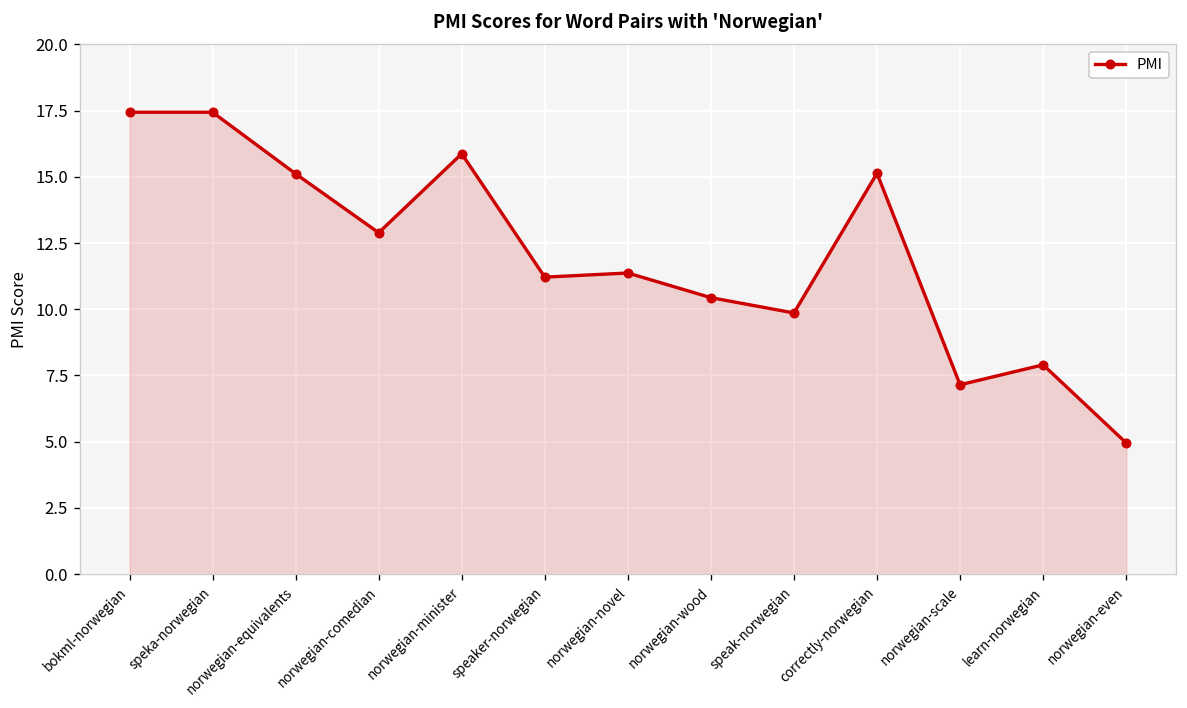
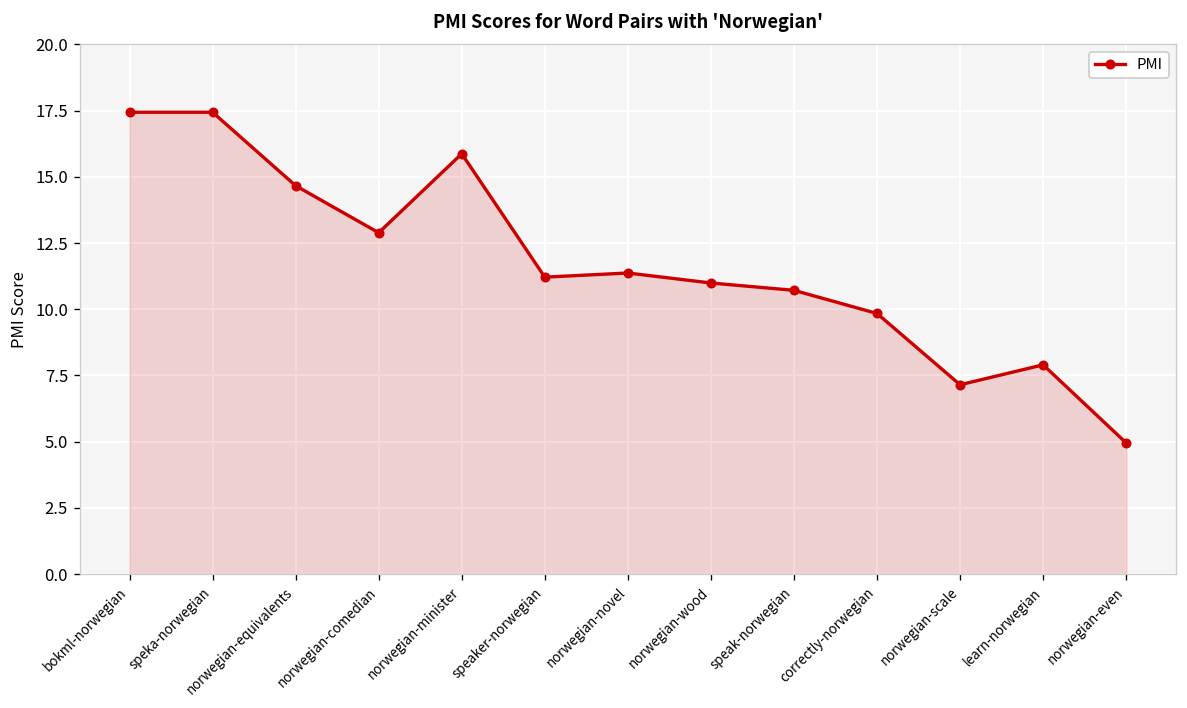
  {
    "bokml-norwegian": 17.4,
    "speka-norwegian": 17.4,
-   "norwegian-equivalents": 15.1,
+   "norwegian-equivalents": 14.7,
    "norwegian-comedian": 12.9,
    "norwegian-minister": 15.9,
    "speaker-norwegian": 11.2,
    "norwegian-novel": 11.4,
-   "norwegian-wood": 10.4,
-   "speak-norwegian": 9.9,
-   "correctly-norwegian": 15.1,
+   "norwegian-wood": 11.0,
+   "speak-norwegian": 10.7,
+   "correctly-norwegian": 9.8,
    "norwegian-scale": 7.2,
    "learn-norwegian": 7.9,
    "norwegian-even": 5.0
  }
